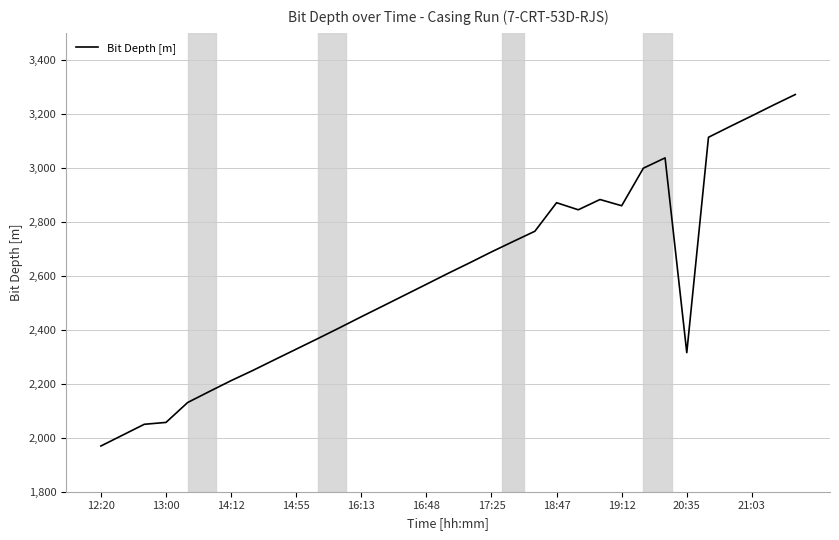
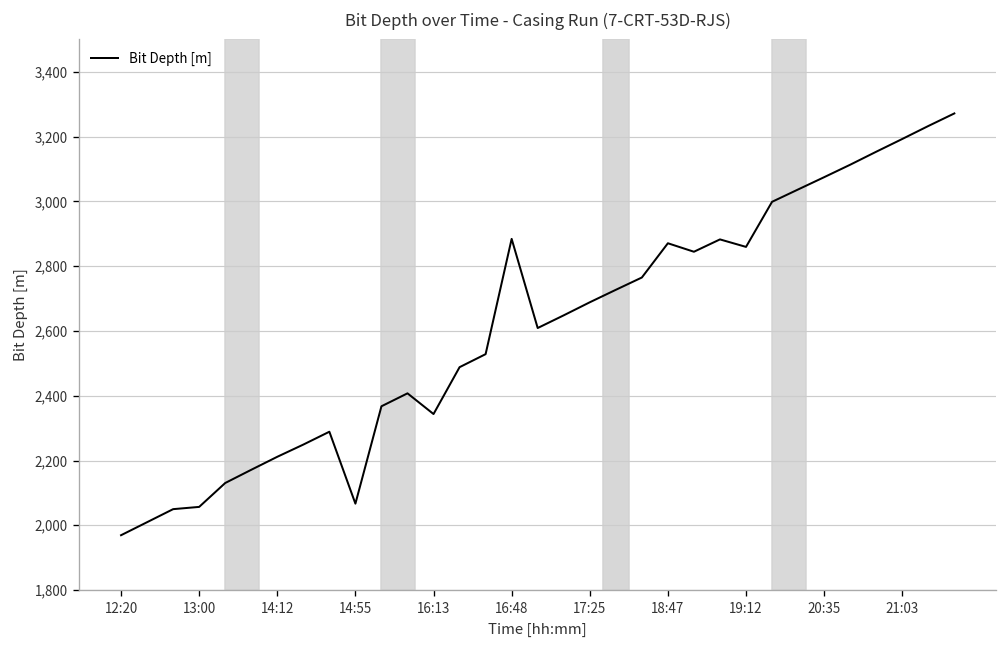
  {
    "12:20": "1,970",
    "13:00": "2,060",
    "14:12": "2,210",
-   "14:55": "2,330",
-   "16:13": "2,450",
-   "16:48": "2,570",
+   "14:55": "2,070",
+   "16:13": "2,340",
+   "16:48": "2,880",
    "17:25": "2,690",
    "18:47": "2,870",
    "19:12": "2,860",
-   "20:35": "2,320",
+   "20:35": "3,070",
    "21:03": "3,190"
  }
